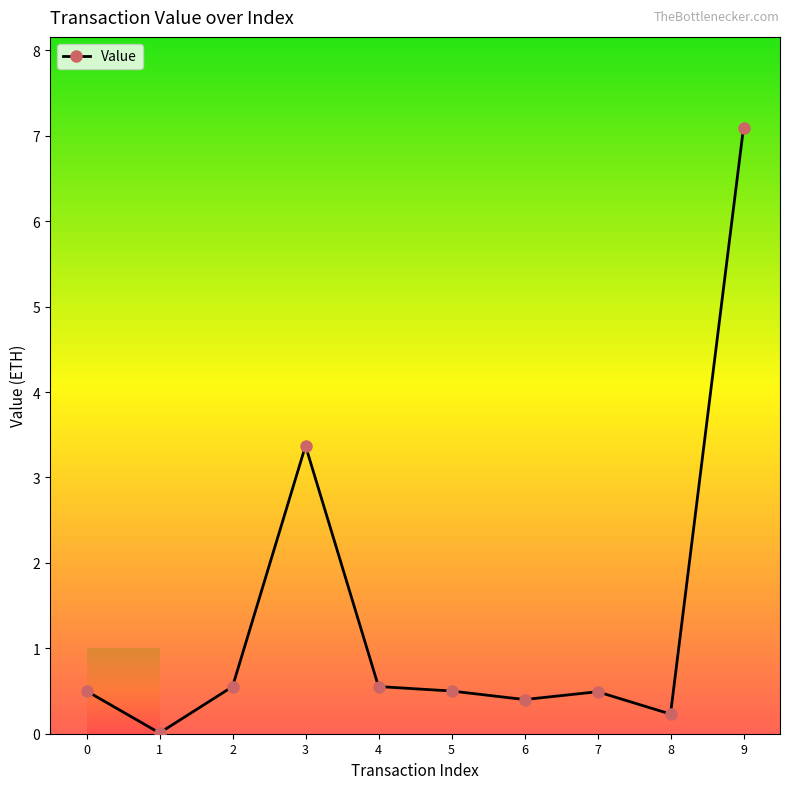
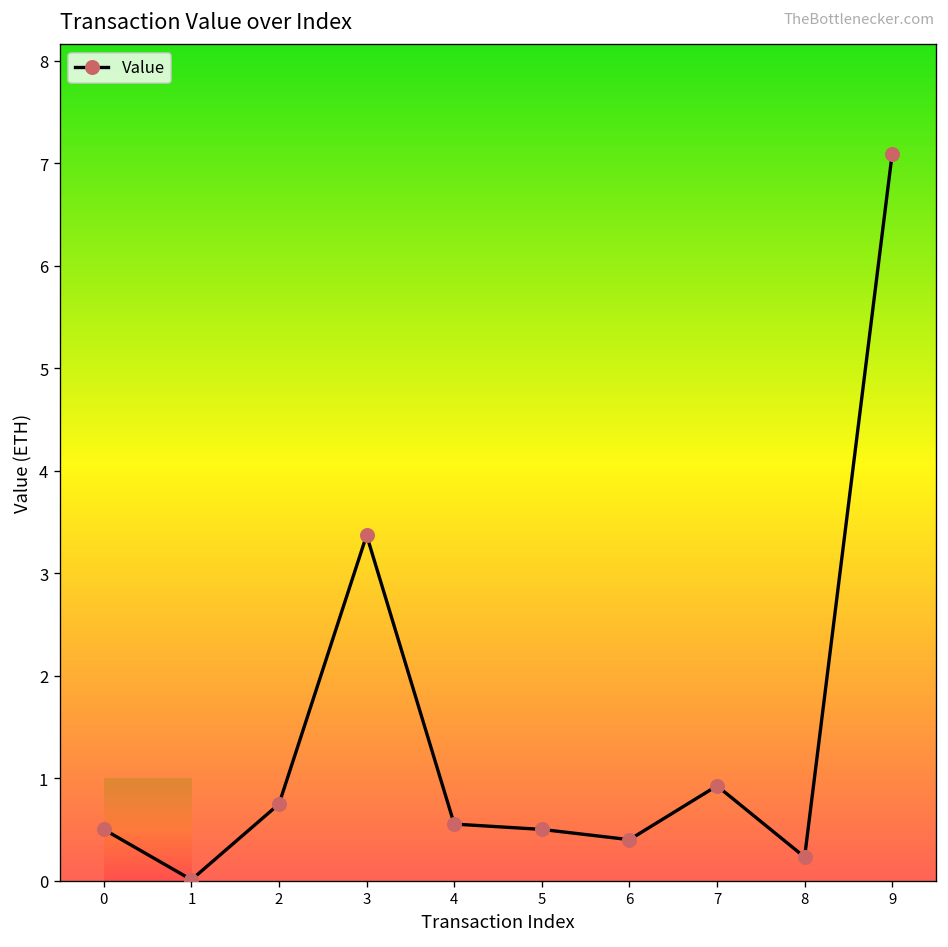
  {
    "0": 0.5,
    "1": 0.0,
-   "2": 0.6,
+   "2": 0.7,
    "3": 3.4,
    "4": 0.6,
    "5": 0.5,
    "6": 0.4,
-   "7": 0.5,
+   "7": 0.9,
    "8": 0.2,
    "9": 7.1
  }
